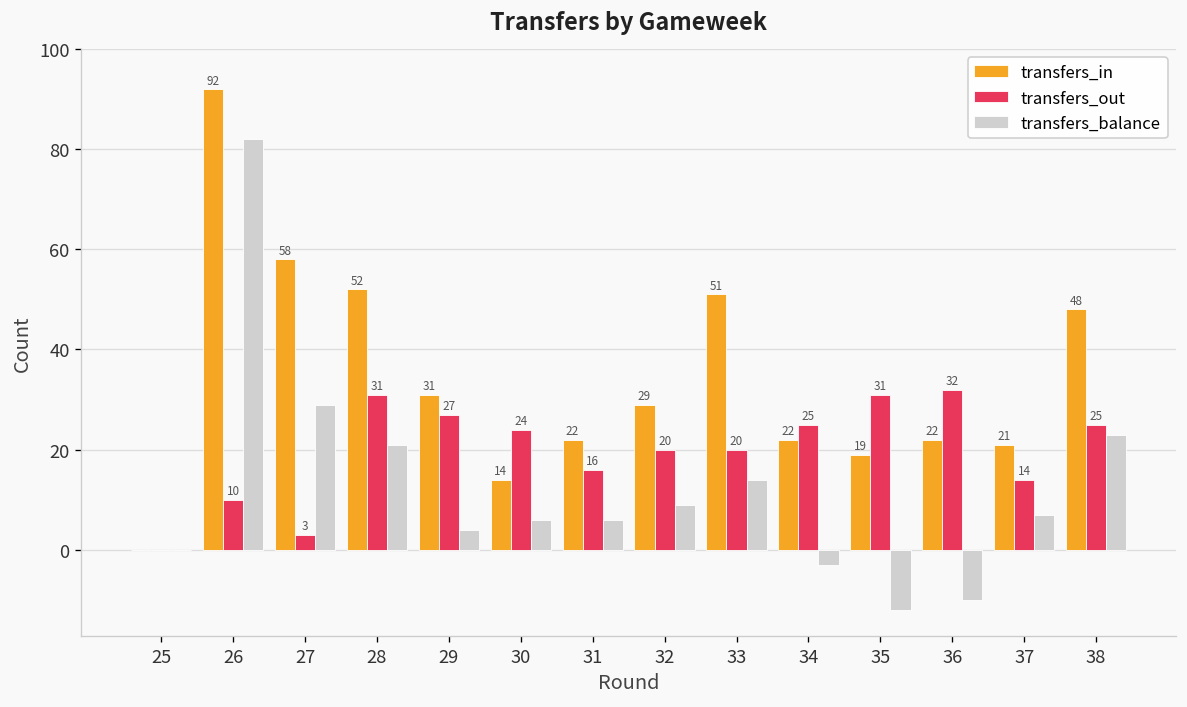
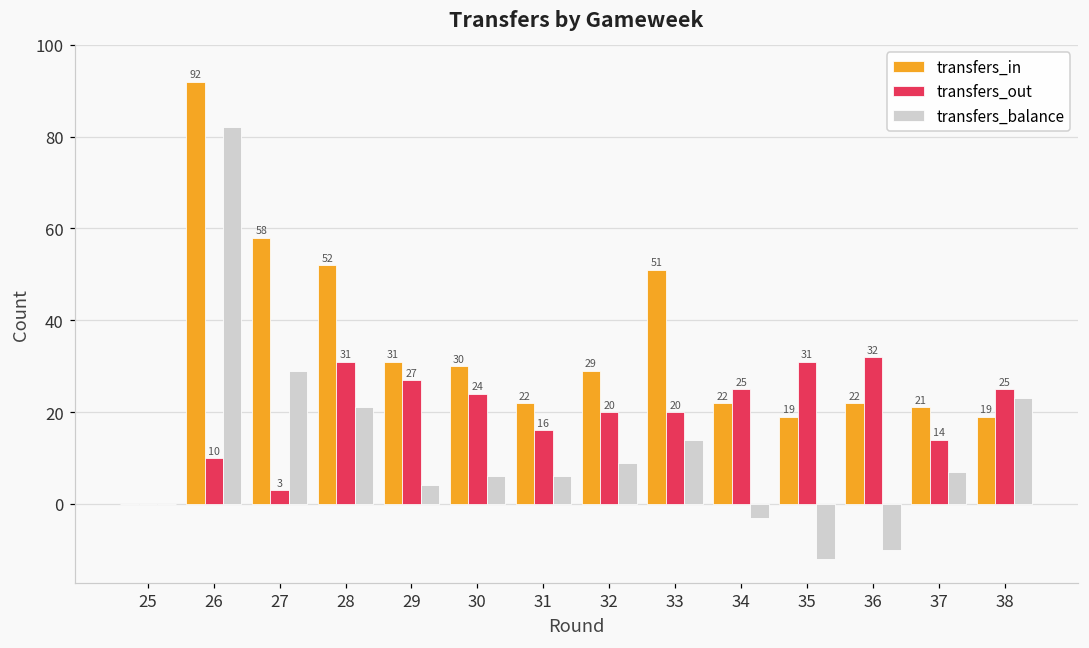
  {
    "transfers_in": {
      "26": 92,
      "27": 58,
      "28": 52,
      "29": 31,
-     "30": 14,
+     "30": 30,
      "31": 22,
      "32": 29,
      "33": 51,
      "34": 22,
      "35": 19,
      "36": 22,
      "37": 21,
-     "38": 48
+     "38": 19
    },
    "transfers_out": {
      "26": 10,
      "27": 3,
      "28": 31,
      "29": 27,
      "30": 24,
      "31": 16,
      "32": 20,
      "33": 20,
      "34": 25,
      "35": 31,
      "36": 32,
      "37": 14,
      "38": 25
    },
    "transfers_balance": {
      "25": 0,
      "26": 82,
      "27": 29,
      "28": 21,
      "29": 4,
      "30": 6,
      "31": 6,
      "32": 9,
      "33": 14,
      "34": -3,
      "35": -12,
      "36": -10,
      "37": 7,
      "38": 23
    }
  }
